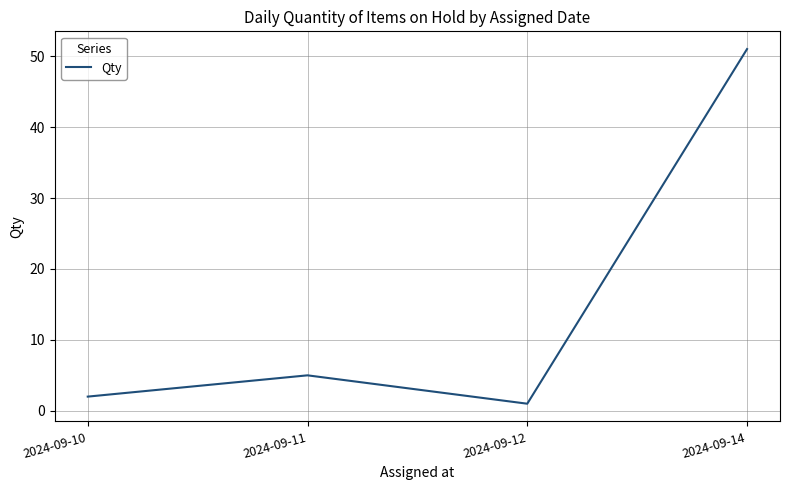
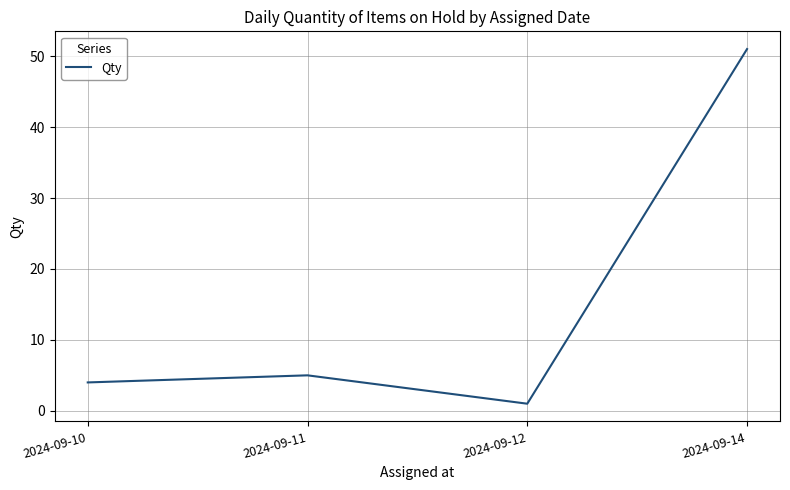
  {
-   "2024-09-10": 2,
+   "2024-09-10": 4,
    "2024-09-11": 5,
    "2024-09-12": 1,
    "2024-09-14": 51
  }
